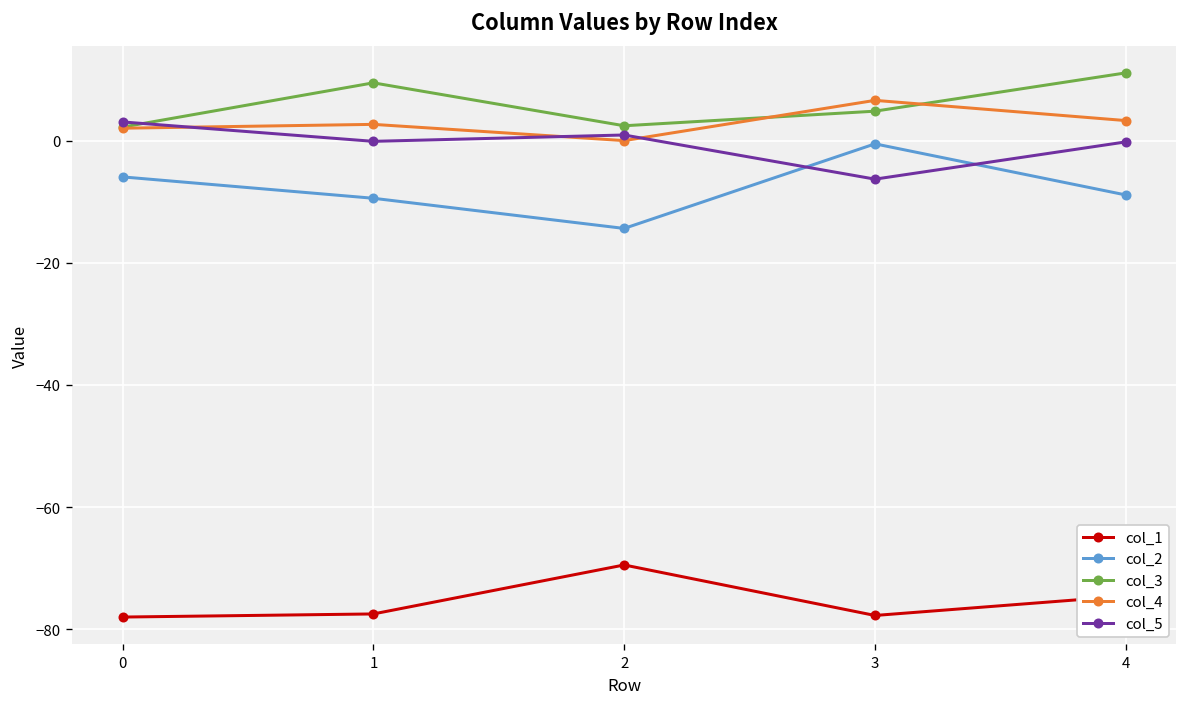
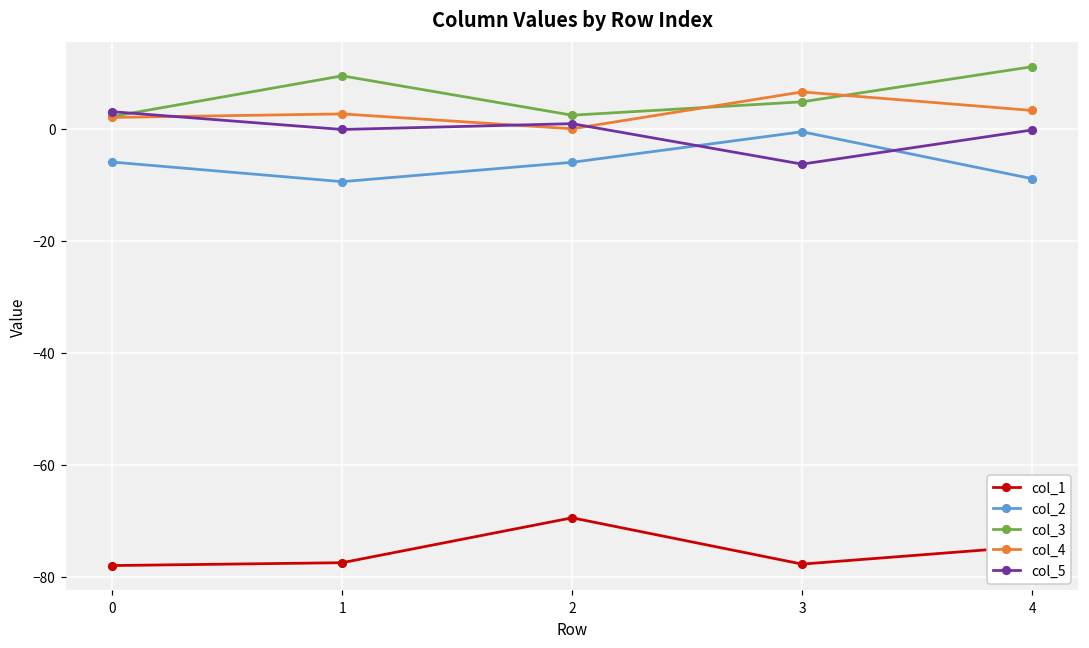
  {
    "col_1": {
      "0": -78,
      "1": -77,
      "2": -69,
      "3": -78
    },
    "col_2": {
      "0": -6,
      "1": -9,
-     "2": -14,
+     "2": -6,
      "3": -1,
      "4": -9
    },
    "col_3": {
      "1": 9,
      "2": 2,
      "3": 5,
      "4": 11
    },
    "col_4": {
      "1": 3,
      "2": 0,
      "3": 7,
      "4": 3
    },
    "col_5": {
      "0": 3,
      "1": 0,
      "2": 1,
      "3": -6,
      "4": 0
    }
  }
